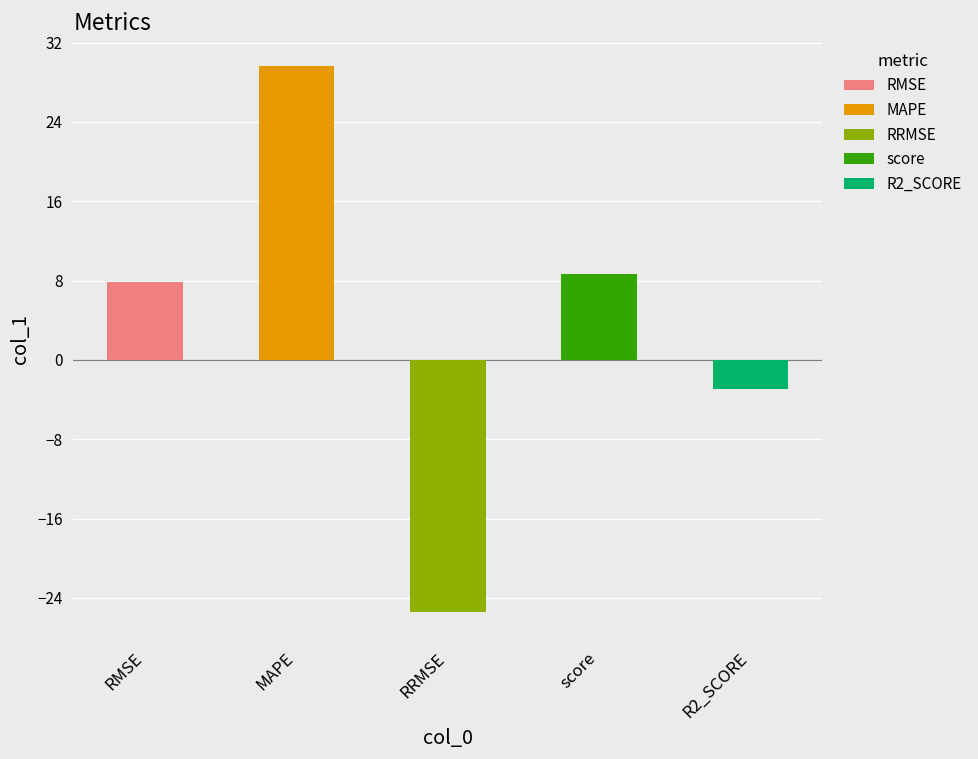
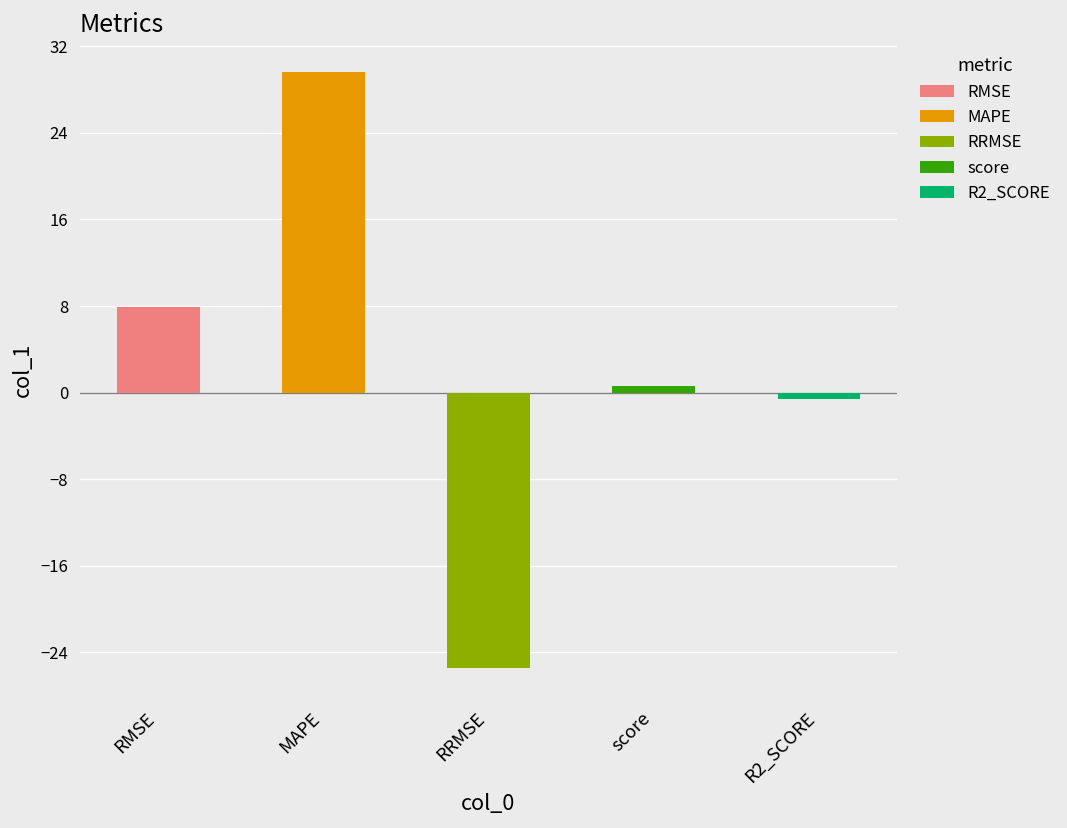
  {
    "RMSE": 8,
    "MAPE": 30,
    "RRMSE": -25,
-   "score": 9,
-   "R2_SCORE": -3
+   "score": 1,
+   "R2_SCORE": -1
  }
